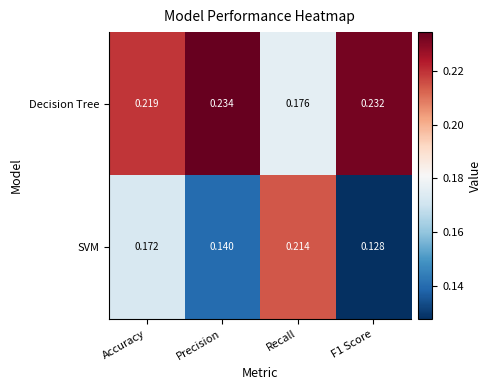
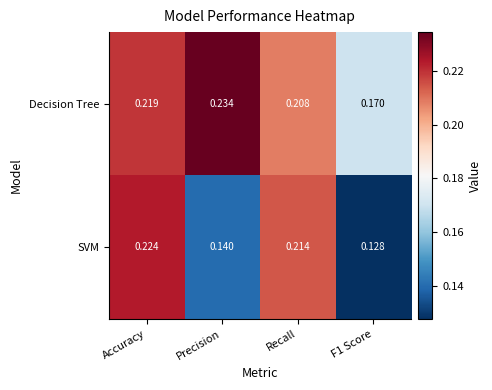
  {
    "Decision Tree": {
      "Accuracy": 0.219,
      "Precision": 0.234,
-     "Recall": 0.176,
-     "F1 Score": 0.232
+     "Recall": 0.208,
+     "F1 Score": 0.170
    },
    "SVM": {
-     "Accuracy": 0.172,
+     "Accuracy": 0.224,
      "Precision": 0.140,
      "Recall": 0.214,
      "F1 Score": 0.128
    }
  }
